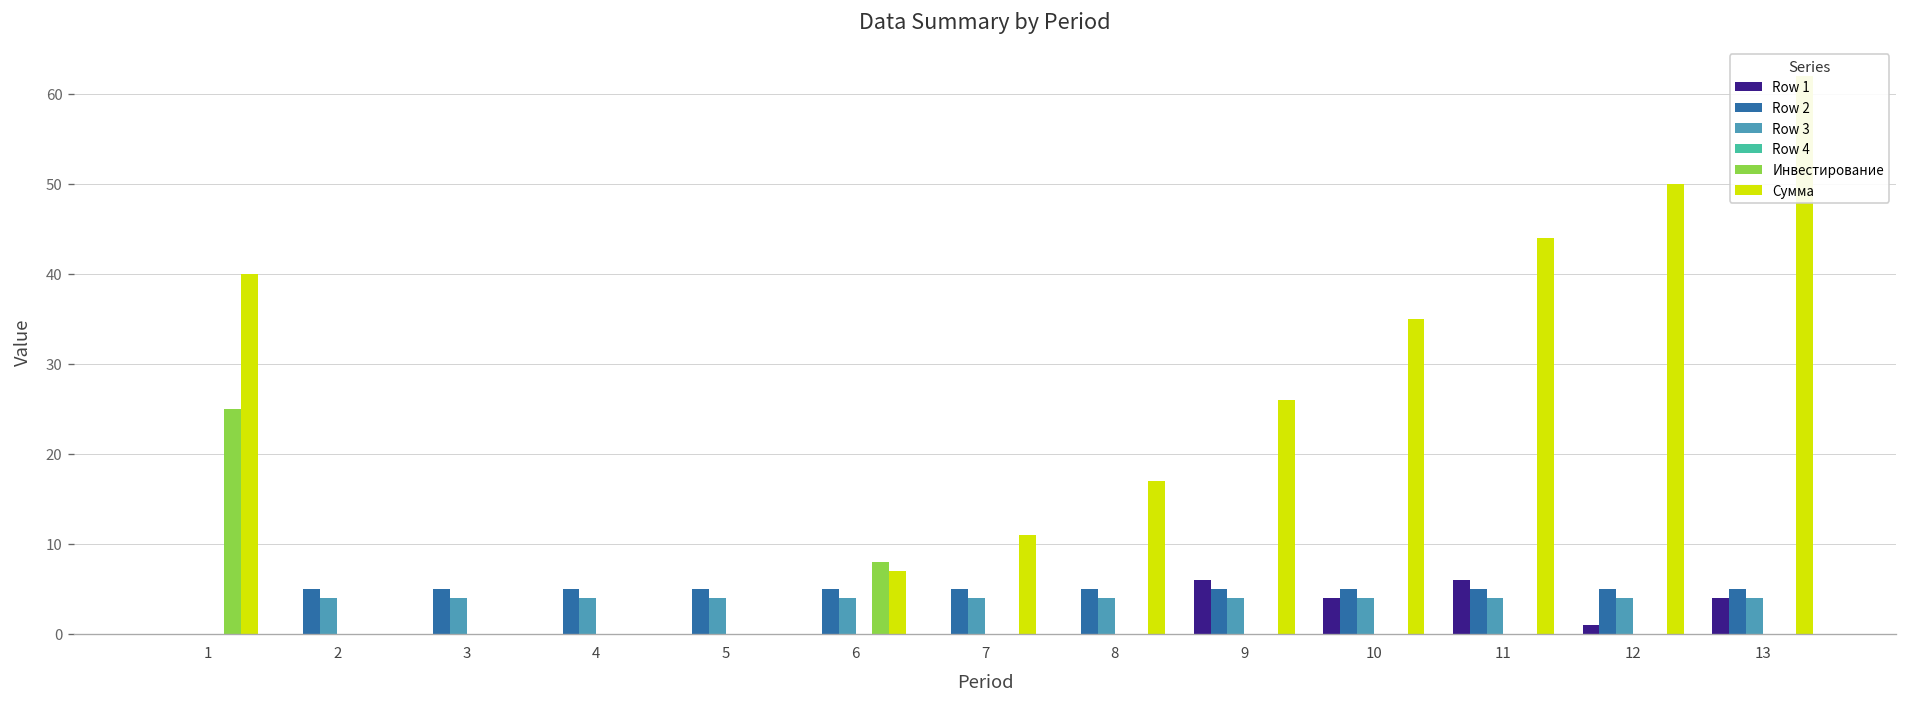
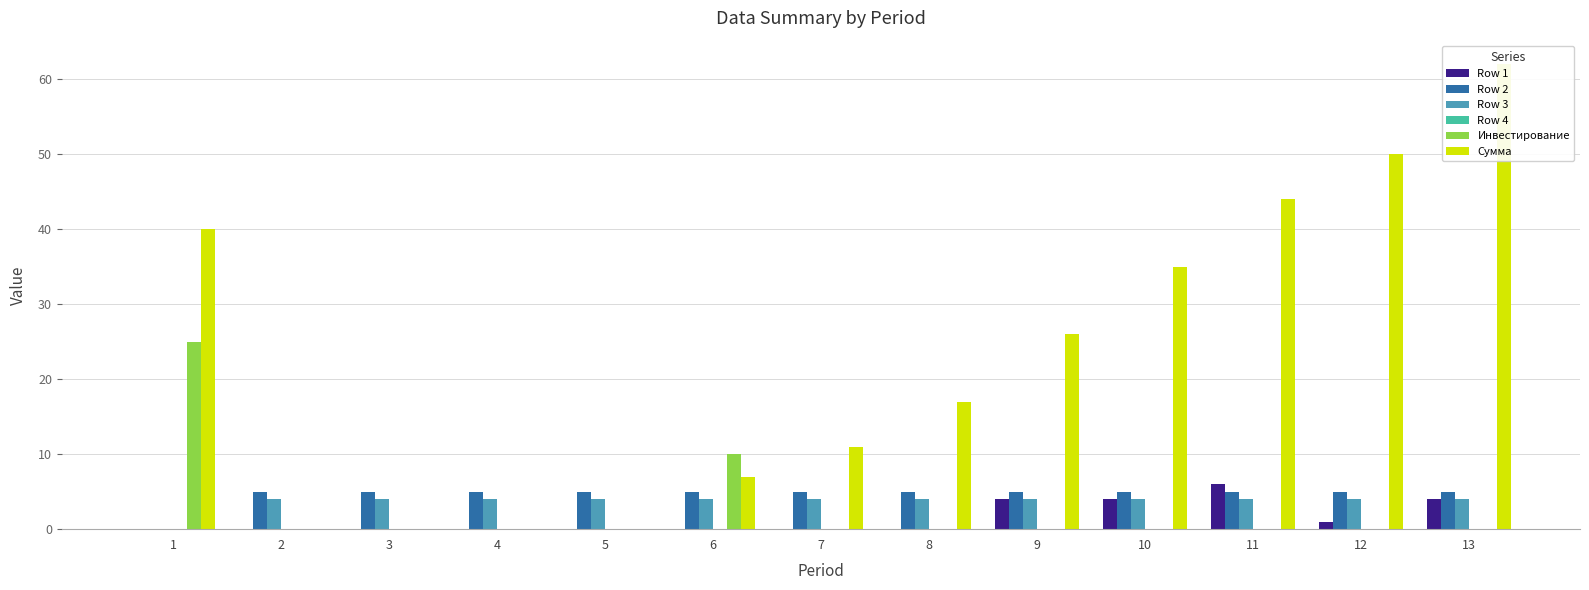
  {
    "Row 1": {
      "1": 0,
      "2": 0,
      "3": 0,
      "4": 0,
      "5": 0,
      "6": 0,
      "7": 0,
      "8": 0,
-     "9": 6,
+     "9": 4,
      "10": 4,
      "11": 6,
      "12": 1,
      "13": 4
    },
    "Инвестирование": {
      "1": 25,
      "2": 0,
      "3": 0,
      "4": 0,
      "5": 0,
-     "6": 8,
+     "6": 10,
      "7": 0,
      "8": 0,
      "9": 0,
      "10": 0,
      "11": 0,
      "12": 0,
      "13": 0
    },
    "Сумма": {
      "1": 40,
      "2": 0,
      "3": 0,
      "4": 0,
      "5": 0,
      "6": 7,
      "7": 11,
      "8": 17,
      "9": 26,
      "10": 35,
      "11": 44,
      "12": 50
    }
  }
